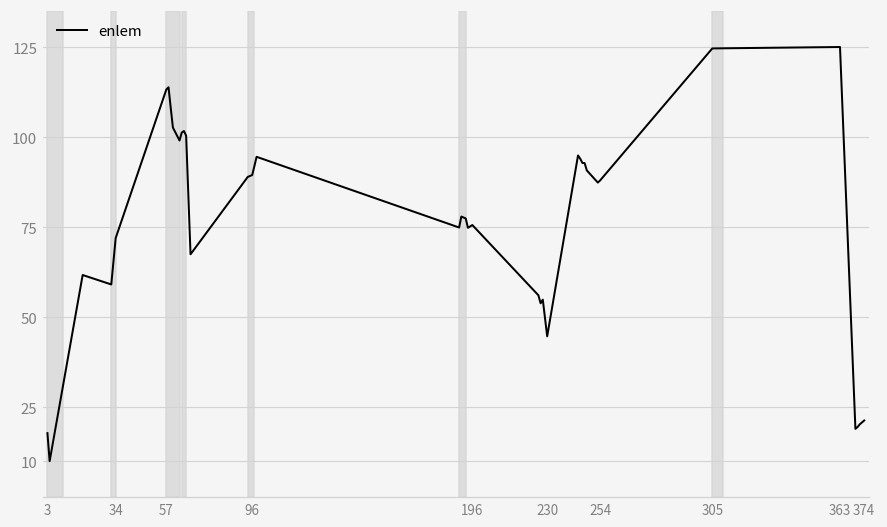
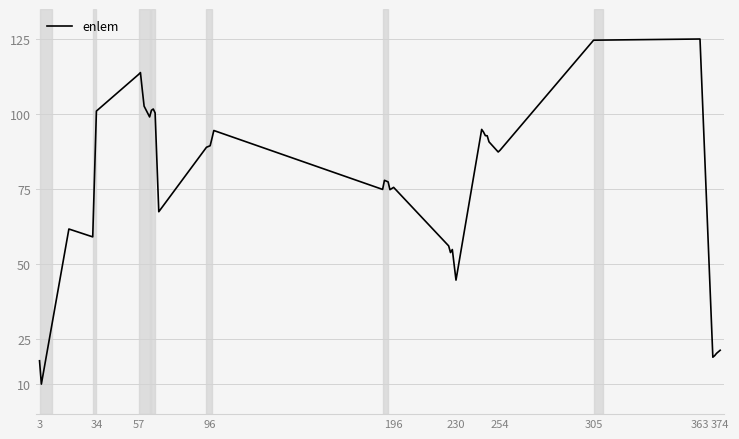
  {
    "3": 18,
-   "34": 72,
+   "34": 101,
    "57": 113,
    "96": 89,
    "196": 76,
    "230": 45,
    "254": 88,
    "305": 125,
    "363": 125,
    "374": 21
  }
